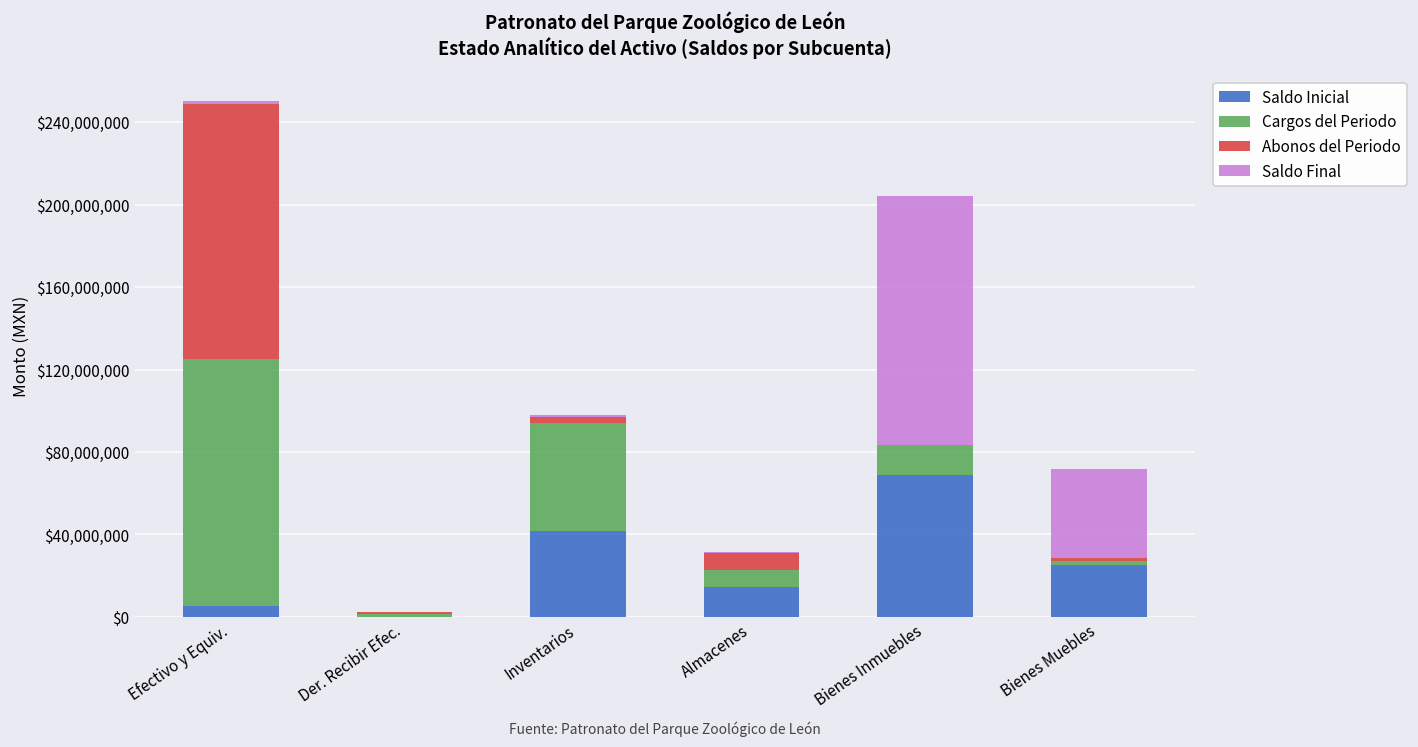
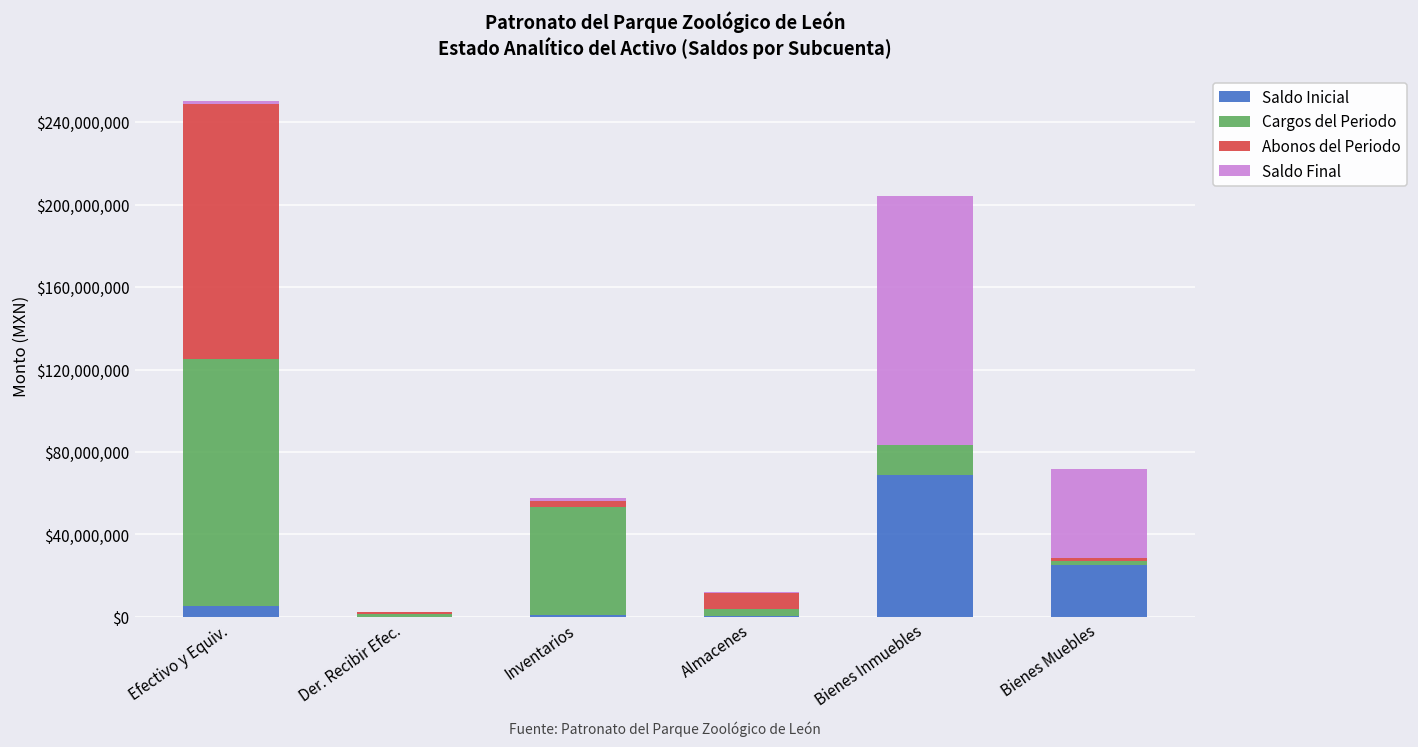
  {
    "Saldo Inicial": {
      "Efectivo y Equiv.": "$5,000,000",
-     "Inventarios": "$41,000,000",
-     "Almacenes": "$14,000,000",
+     "Inventarios": "$1,000,000",
+     "Almacenes": "$0",
      "Bienes Inmuebles": "$69,000,000",
      "Bienes Muebles": "$25,000,000"
    },
    "Cargos del Periodo": {
      "Efectivo y Equiv.": "$120,000,000",
      "Inventarios": "$52,000,000",
-     "Almacenes": "$8,000,000",
+     "Almacenes": "$3,000,000",
      "Bienes Inmuebles": "$14,000,000",
      "Bienes Muebles": "$2,000,000"
    },
    "Abonos del Periodo": {
      "Efectivo y Equiv.": "$124,000,000",
      "Inventarios": "$3,000,000",
      "Almacenes": "$8,000,000",
      "Bienes Inmuebles": "$0",
      "Bienes Muebles": "$2,000,000"
    },
    "Saldo Final": {
      "Efectivo y Equiv.": "$1,000,000",
      "Bienes Inmuebles": "$121,000,000",
      "Bienes Muebles": "$43,000,000"
    }
  }
